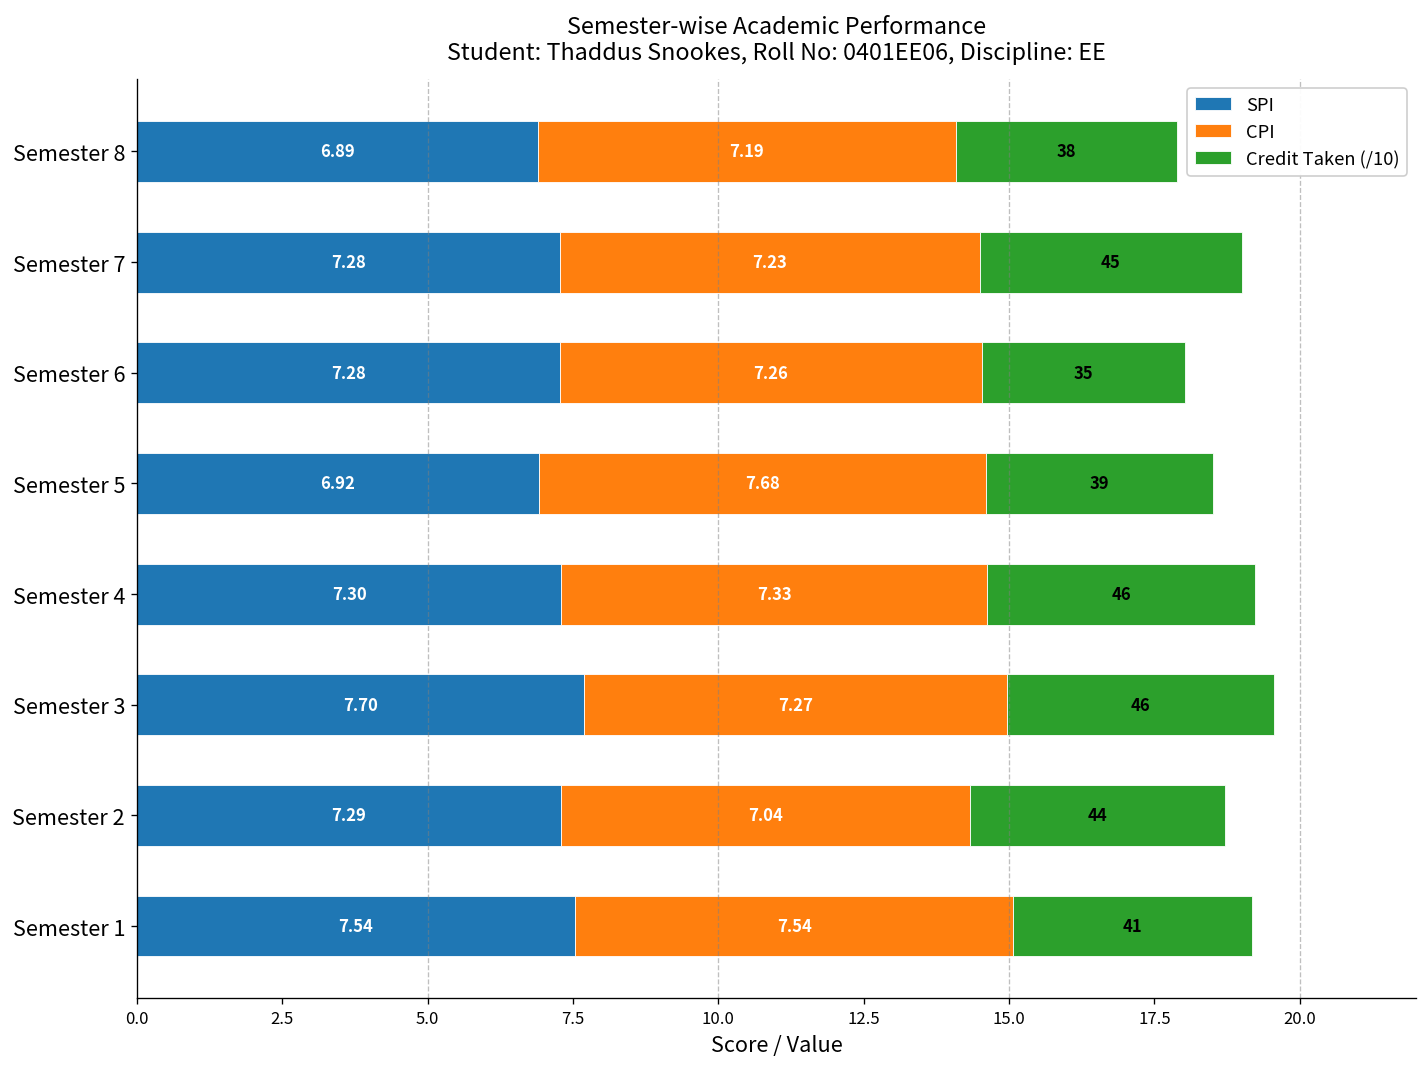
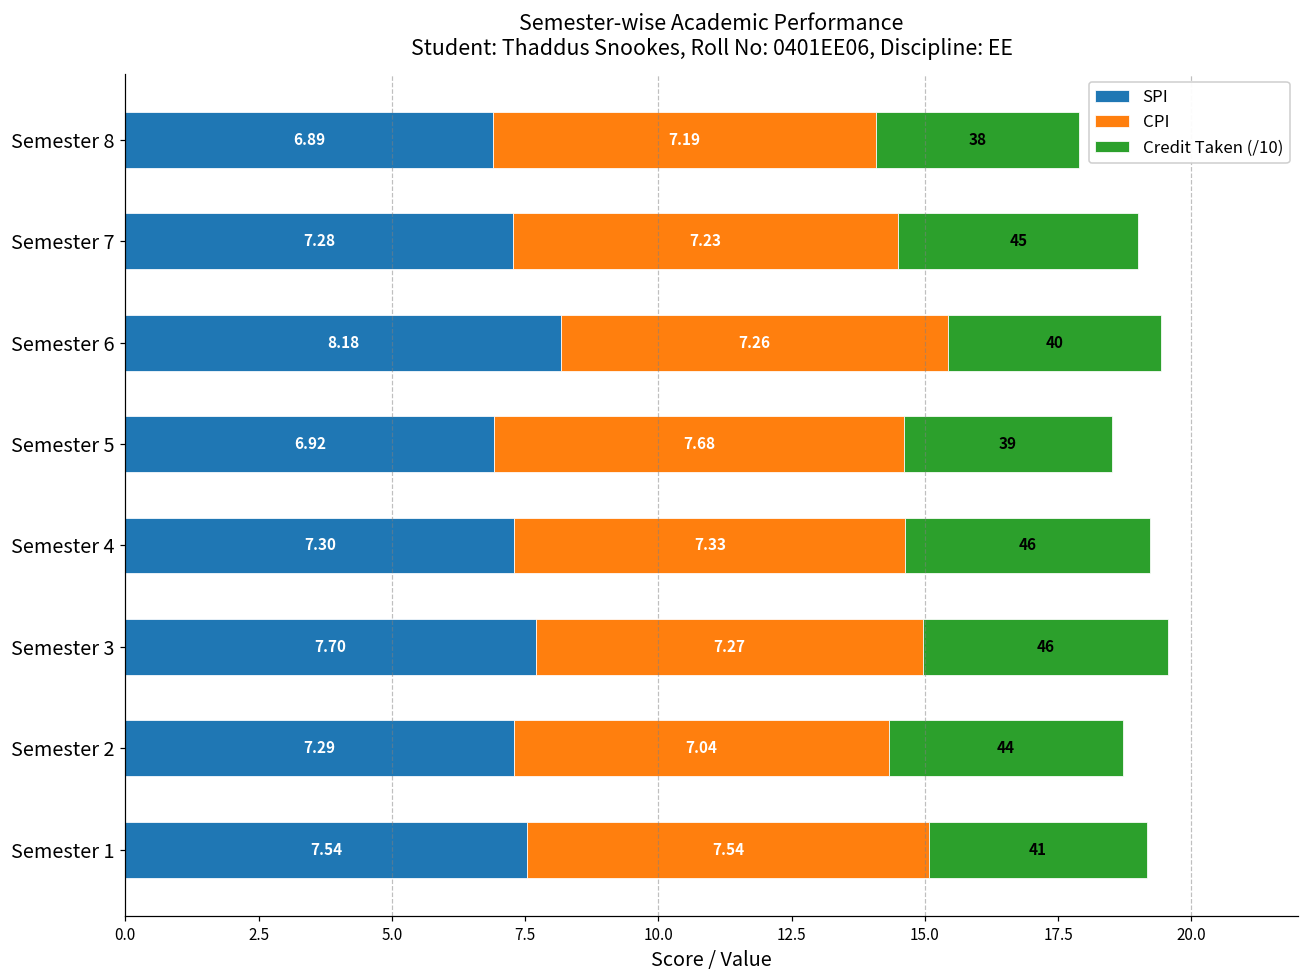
  {
    "SPI": {
      "Semester 8": 6.89,
      "Semester 7": 7.28,
-     "Semester 6": 7.28,
+     "Semester 6": 8.18,
      "Semester 5": 6.92,
      "Semester 4": 7.30,
      "Semester 3": 7.70,
      "Semester 2": 7.29,
      "Semester 1": 7.54
    },
    "CPI": {
      "Semester 8": 7.19,
      "Semester 7": 7.23,
      "Semester 6": 7.26,
      "Semester 5": 7.68,
      "Semester 4": 7.33,
      "Semester 3": 7.27,
      "Semester 2": 7.04,
      "Semester 1": 7.54
    },
    "Credit Taken (/10)": {
-     "Semester 6": 35
+     "Semester 6": 40
    }
  }
